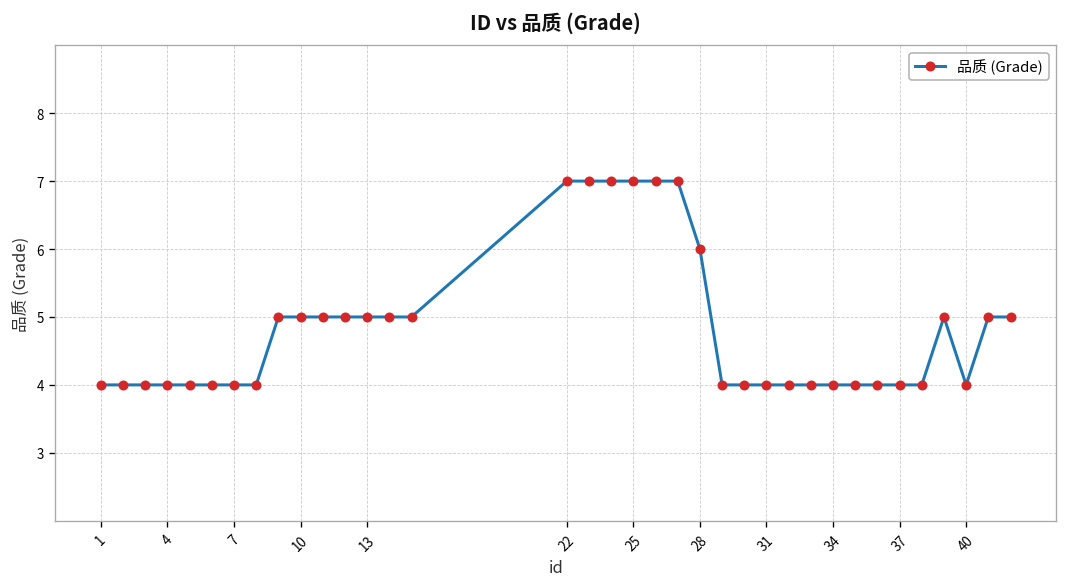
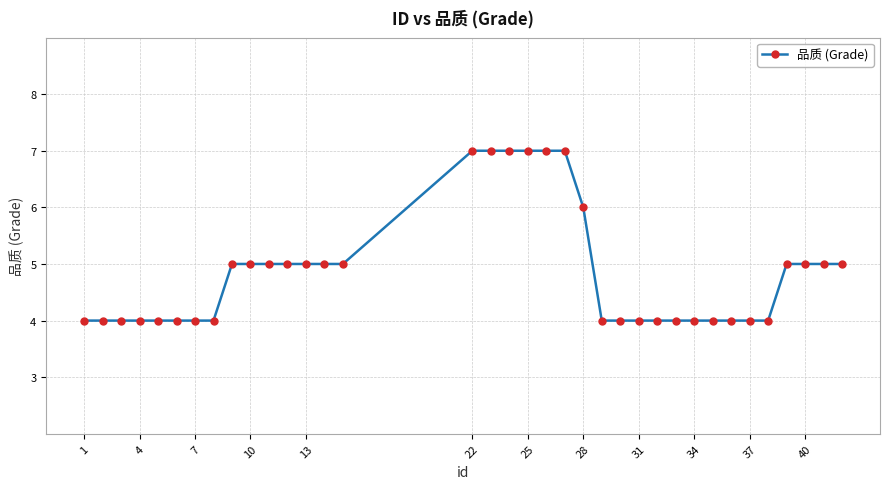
  {
    "1": 4,
    "4": 4,
    "7": 4,
    "10": 5,
    "13": 5,
    "22": 7,
    "25": 7,
    "28": 6,
    "31": 4,
    "34": 4,
    "37": 4,
-   "40": 4
+   "40": 5
  }
